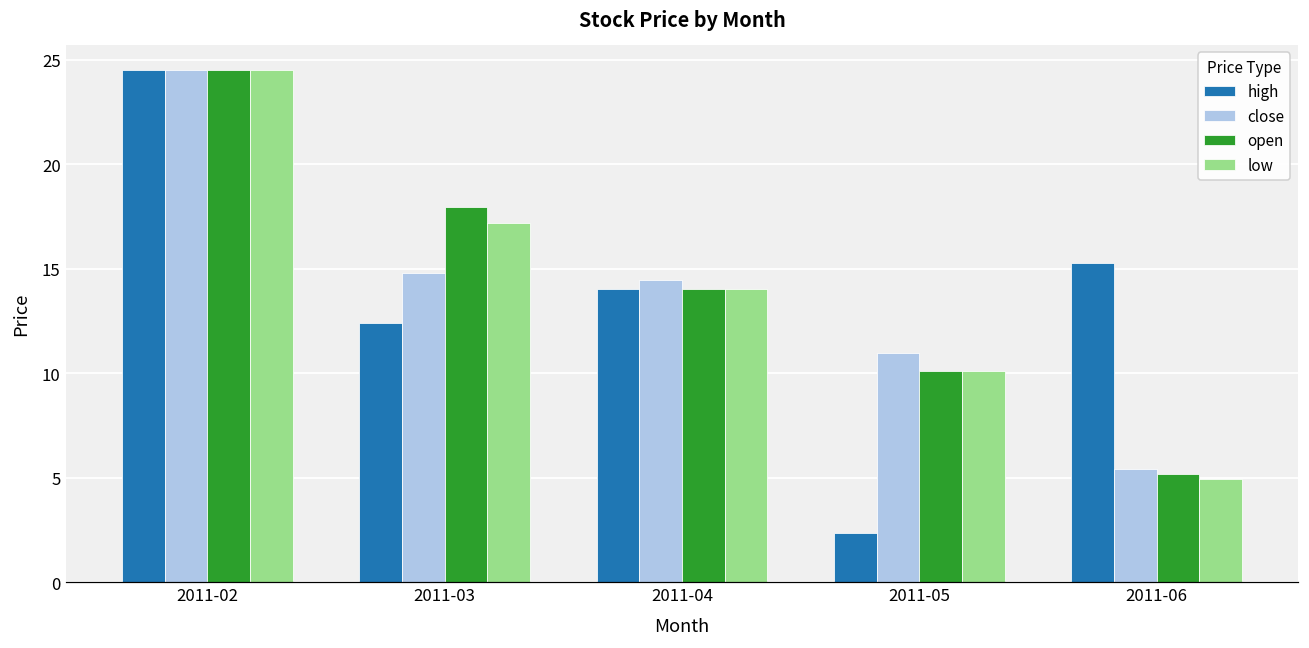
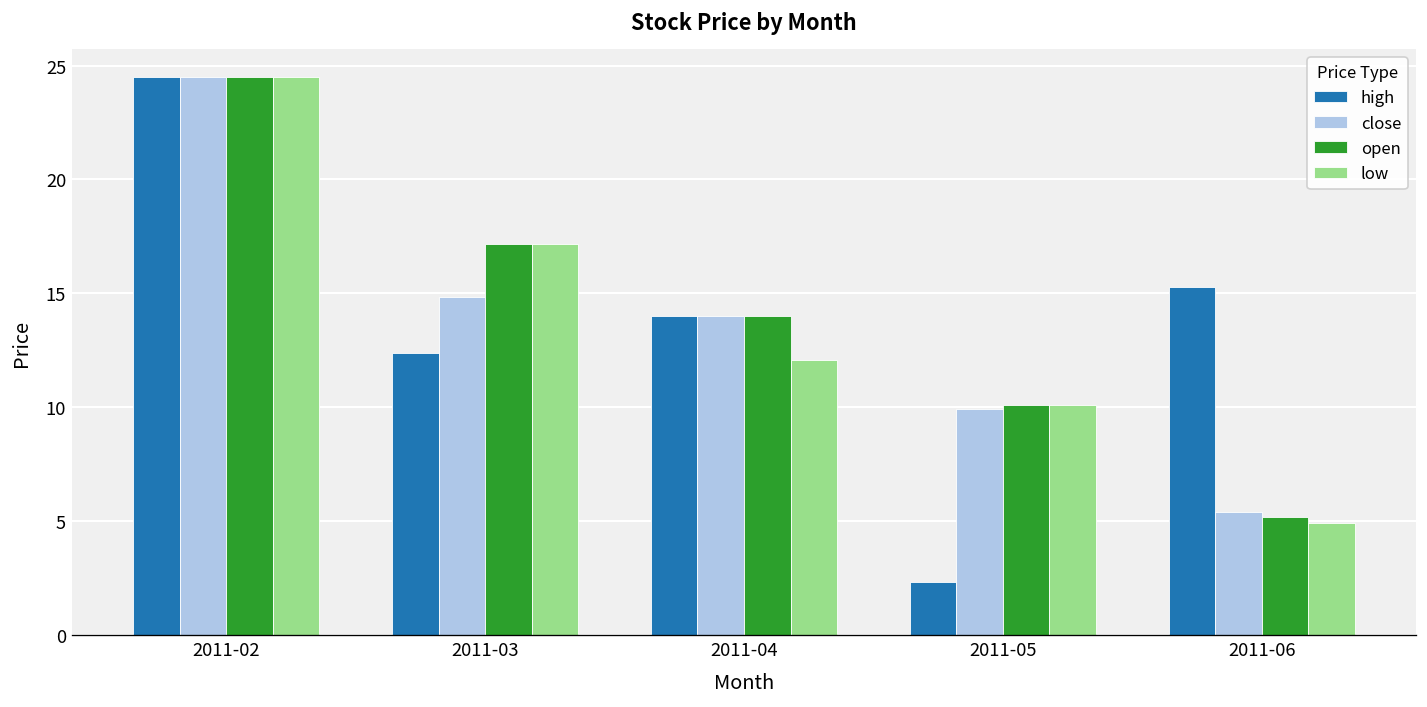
  {
    "high": {
      "2011-02": 24.5,
      "2011-03": 12.4,
      "2011-04": 14.0,
      "2011-05": 2.3,
      "2011-06": 15.3
    },
    "close": {
      "2011-02": 24.5,
      "2011-03": 14.8,
-     "2011-04": 14.5,
-     "2011-05": 11.0,
+     "2011-04": 14.0,
+     "2011-05": 9.9,
      "2011-06": 5.4
    },
    "open": {
      "2011-02": 24.5,
-     "2011-03": 18.0,
+     "2011-03": 17.2,
      "2011-04": 14.0,
      "2011-05": 10.1,
      "2011-06": 5.2
    },
    "low": {
      "2011-02": 24.5,
      "2011-03": 17.2,
-     "2011-04": 14.0,
+     "2011-04": 12.1,
      "2011-05": 10.1,
      "2011-06": 4.9
    }
  }
